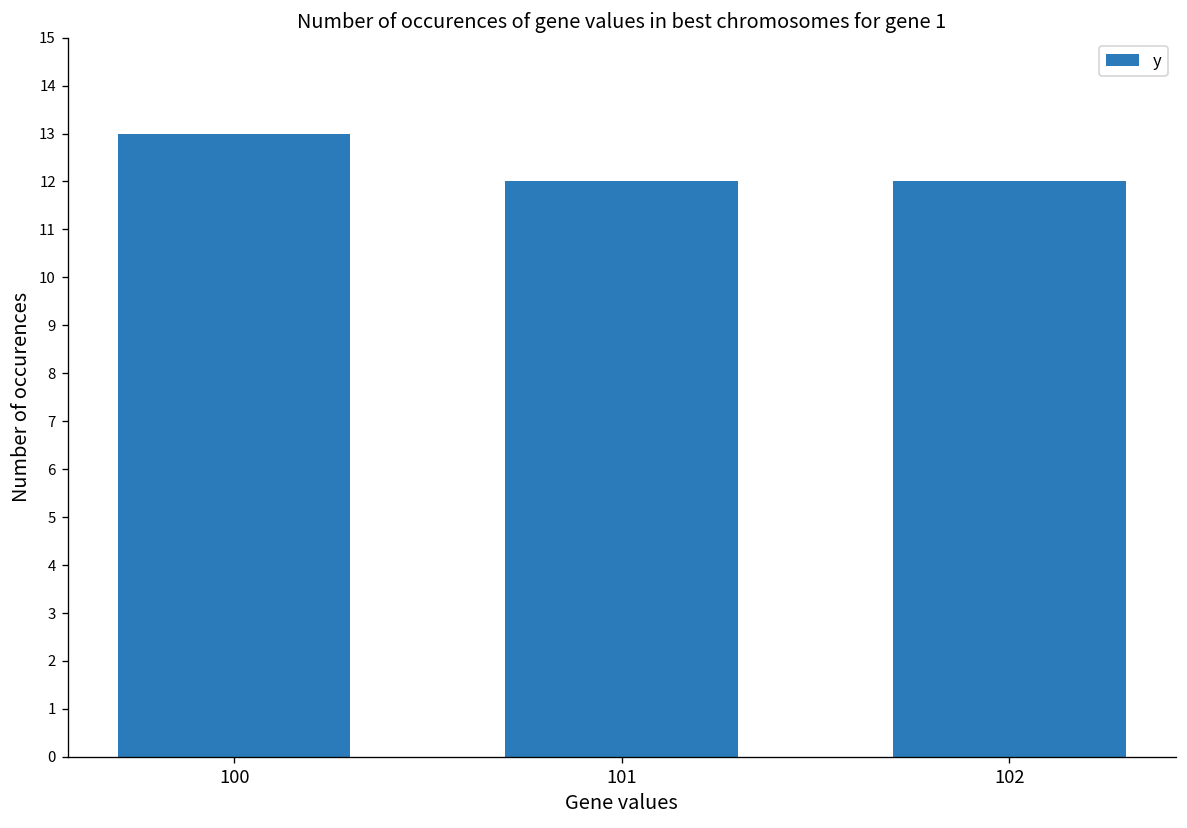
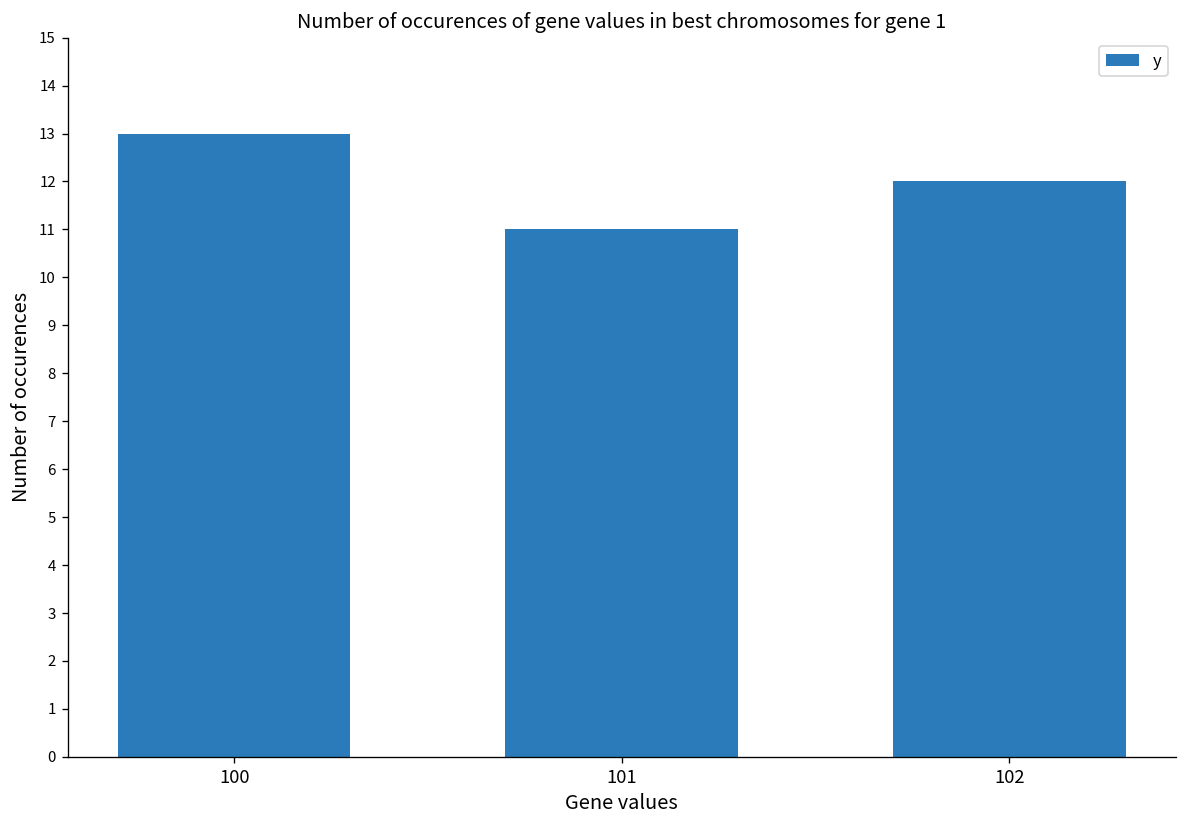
  {
    "100": 13,
-   "101": 12,
+   "101": 11,
    "102": 12
  }
